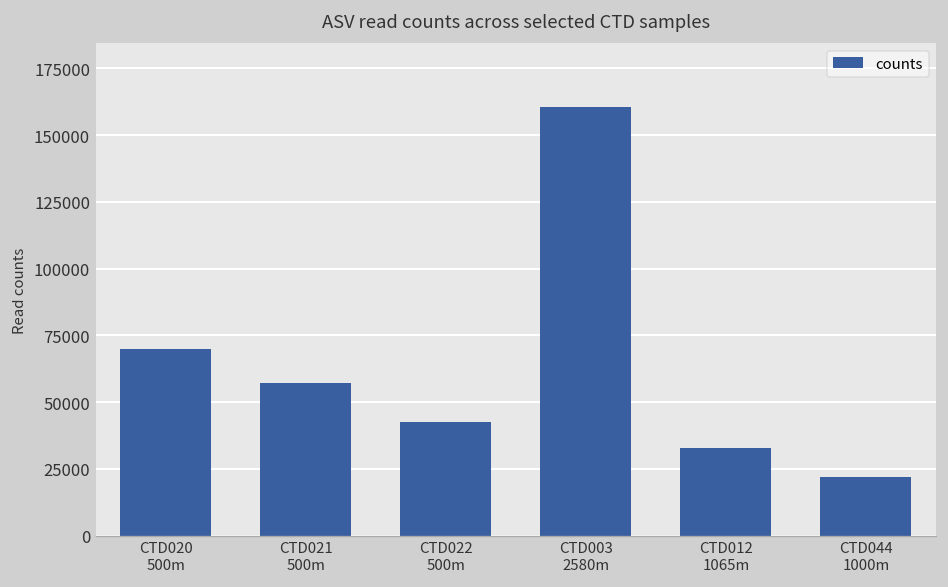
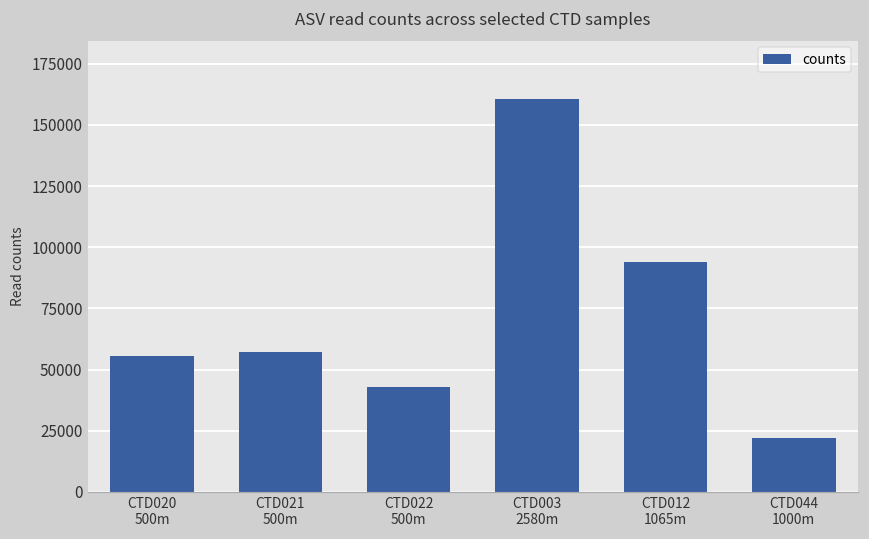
  {
-   "CTD020 500m": 70000,
+   "CTD020 500m": 55000,
    "CTD021 500m": 57000,
    "CTD022 500m": 43000,
    "CTD003 2580m": 160000,
-   "CTD012 1065m": 33000,
+   "CTD012 1065m": 94000,
    "CTD044 1000m": 22000
  }
